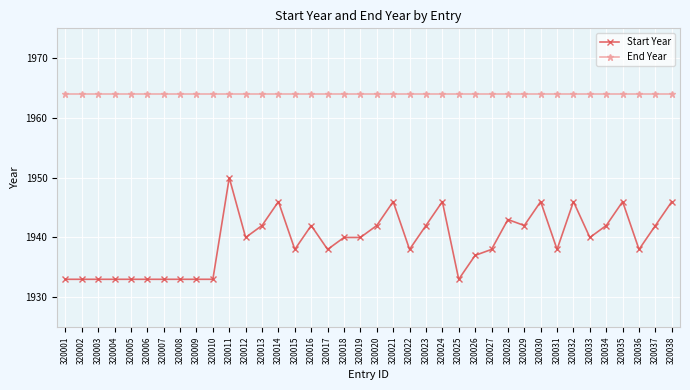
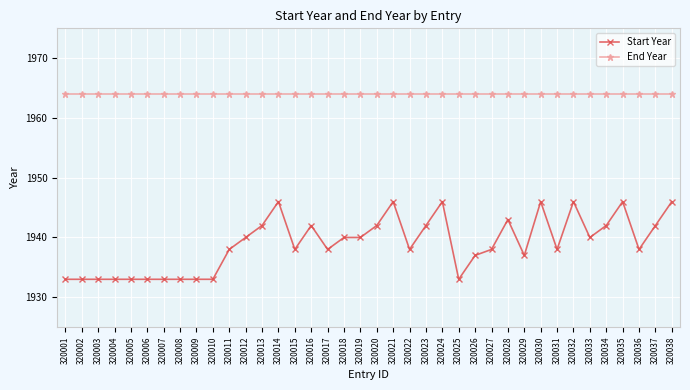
  {
    "Start Year": {
      "320001": 1933,
      "320002": 1933,
      "320003": 1933,
      "320004": 1933,
      "320005": 1933,
      "320006": 1933,
      "320007": 1933,
      "320008": 1933,
      "320009": 1933,
      "320010": 1933,
-     "320011": 1950,
+     "320011": 1938,
      "320012": 1940,
      "320013": 1942,
      "320014": 1946,
      "320015": 1938,
      "320016": 1942,
      "320017": 1938,
      "320018": 1940,
      "320019": 1940,
      "320020": 1942,
      "320021": 1946,
      "320022": 1938,
      "320023": 1942,
      "320024": 1946,
      "320025": 1933,
      "320026": 1937,
      "320027": 1938,
      "320028": 1943,
-     "320029": 1942,
+     "320029": 1937,
      "320030": 1946,
      "320031": 1938,
      "320032": 1946,
      "320033": 1940,
      "320034": 1942,
      "320035": 1946,
      "320036": 1938,
      "320037": 1942,
      "320038": 1946
    },
    "End Year": {
      "320001": 1964,
      "320002": 1964,
      "320003": 1964,
      "320004": 1964,
      "320005": 1964,
      "320006": 1964,
      "320007": 1964,
      "320008": 1964,
      "320009": 1964,
      "320010": 1964,
      "320011": 1964,
      "320012": 1964,
      "320013": 1964,
      "320014": 1964,
      "320015": 1964,
      "320016": 1964,
      "320017": 1964,
      "320018": 1964,
      "320019": 1964,
      "320020": 1964,
      "320021": 1964,
      "320022": 1964,
      "320023": 1964,
      "320024": 1964,
      "320025": 1964,
      "320026": 1964,
      "320027": 1964,
      "320028": 1964,
      "320029": 1964,
      "320030": 1964,
      "320031": 1964,
      "320032": 1964,
      "320033": 1964,
      "320034": 1964,
      "320035": 1964,
      "320036": 1964,
      "320037": 1964,
      "320038": 1964
    }
  }
